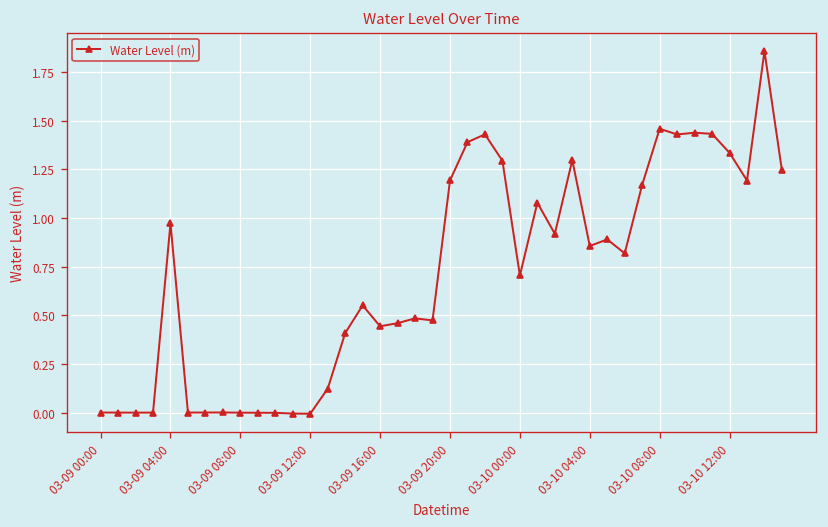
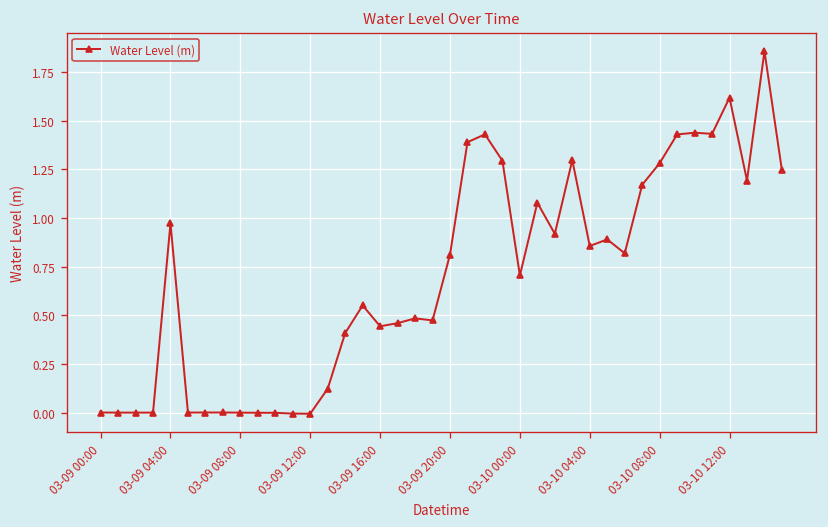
  {
    "03-09 00:00": 0.00,
    "03-09 04:00": 0.97,
    "03-09 08:00": 0.00,
    "03-09 12:00": 0.00,
    "03-09 16:00": 0.44,
-   "03-09 20:00": 1.19,
+   "03-09 20:00": 0.81,
    "03-10 00:00": 0.71,
    "03-10 04:00": 0.86,
-   "03-10 08:00": 1.46,
-   "03-10 12:00": 1.33
+   "03-10 08:00": 1.28,
+   "03-10 12:00": 1.62
  }
